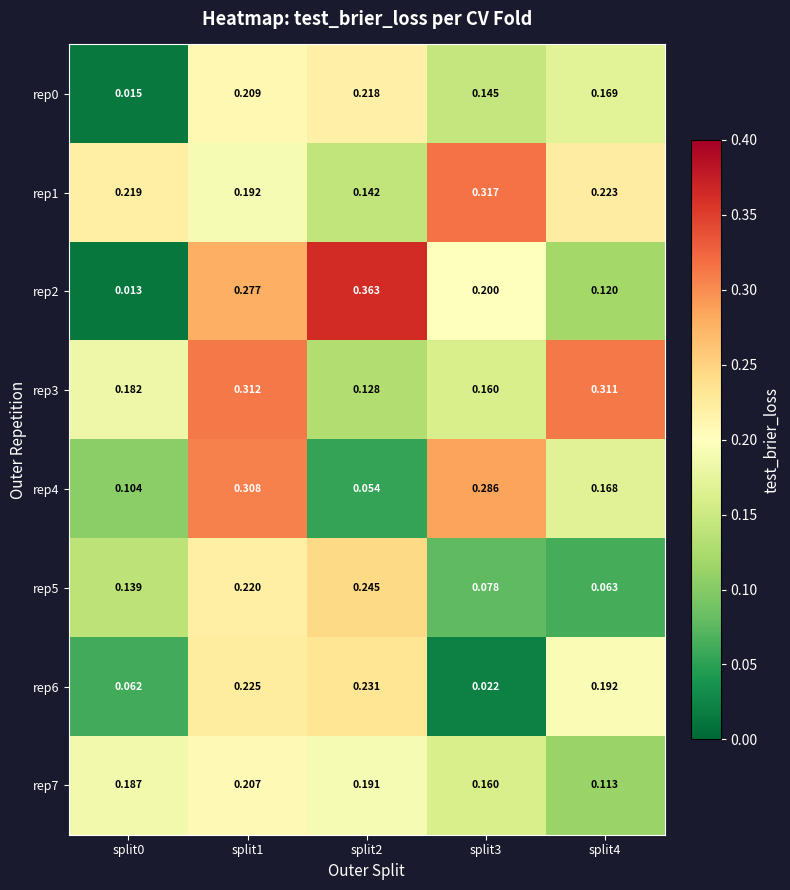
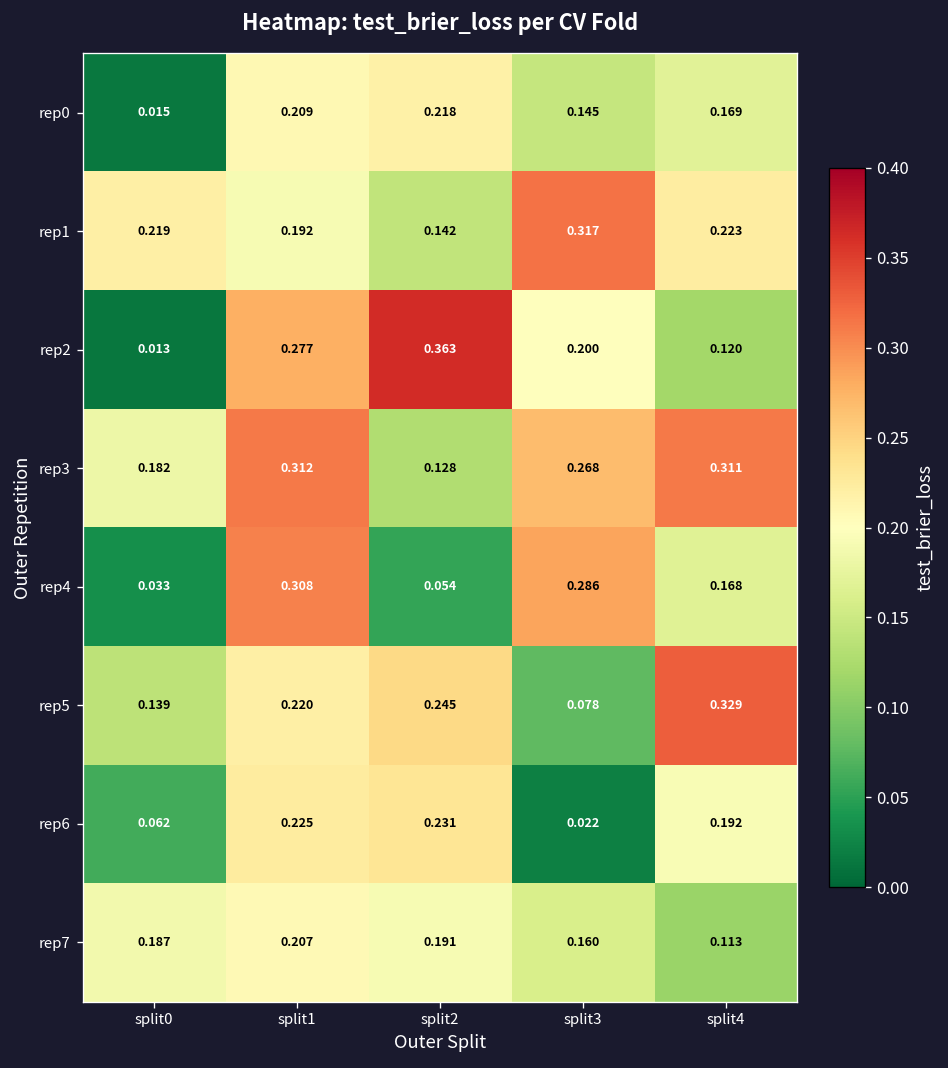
  {
    "rep0": {
      "split0": 0.015,
      "split1": 0.209,
      "split2": 0.218,
      "split3": 0.145,
      "split4": 0.169
    },
    "rep1": {
      "split0": 0.219,
      "split1": 0.192,
      "split2": 0.142,
      "split3": 0.317,
      "split4": 0.223
    },
    "rep2": {
      "split0": 0.013,
      "split1": 0.277,
      "split2": 0.363,
      "split3": 0.200,
      "split4": 0.120
    },
    "rep3": {
      "split0": 0.182,
      "split1": 0.312,
      "split2": 0.128,
-     "split3": 0.160,
+     "split3": 0.268,
      "split4": 0.311
    },
    "rep4": {
-     "split0": 0.104,
+     "split0": 0.033,
      "split1": 0.308,
      "split2": 0.054,
      "split3": 0.286,
      "split4": 0.168
    },
    "rep5": {
      "split0": 0.139,
      "split1": 0.220,
      "split2": 0.245,
      "split3": 0.078,
-     "split4": 0.063
+     "split4": 0.329
    },
    "rep6": {
      "split0": 0.062,
      "split1": 0.225,
      "split2": 0.231,
      "split3": 0.022,
      "split4": 0.192
    },
    "rep7": {
      "split0": 0.187,
      "split1": 0.207,
      "split2": 0.191,
      "split3": 0.160,
      "split4": 0.113
    }
  }
